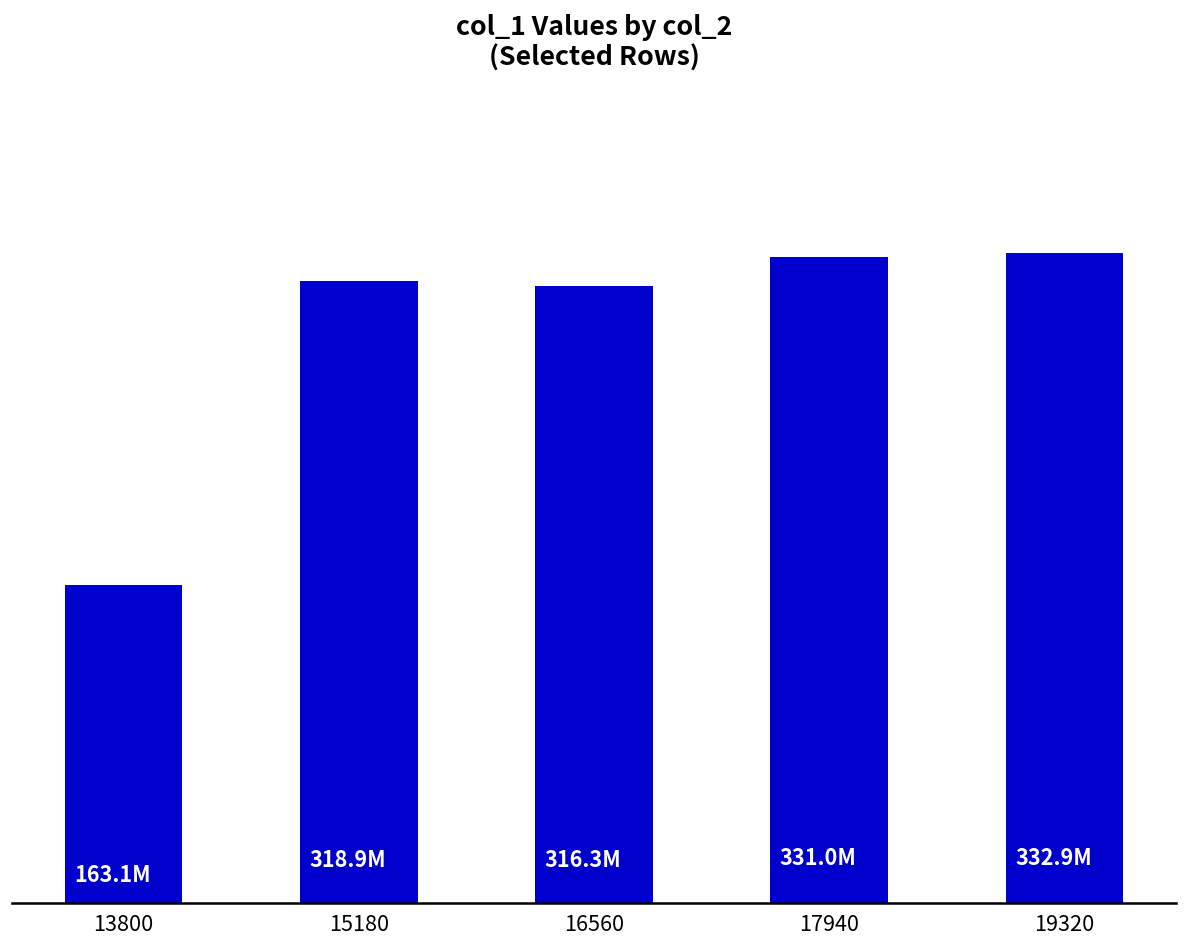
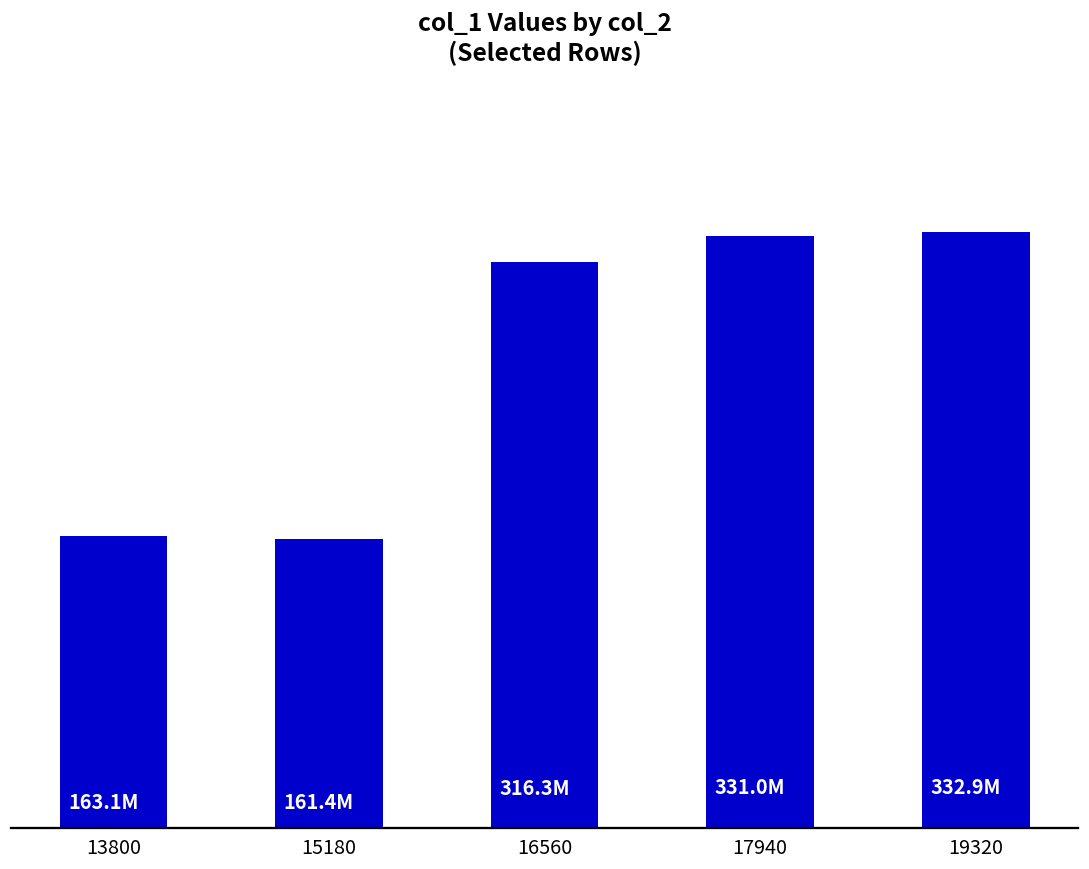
  {
    "13800": "163.1M",
-   "15180": "318.9M",
+   "15180": "161.4M",
    "16560": "316.3M",
    "17940": "331.0M",
    "19320": "332.9M"
  }
